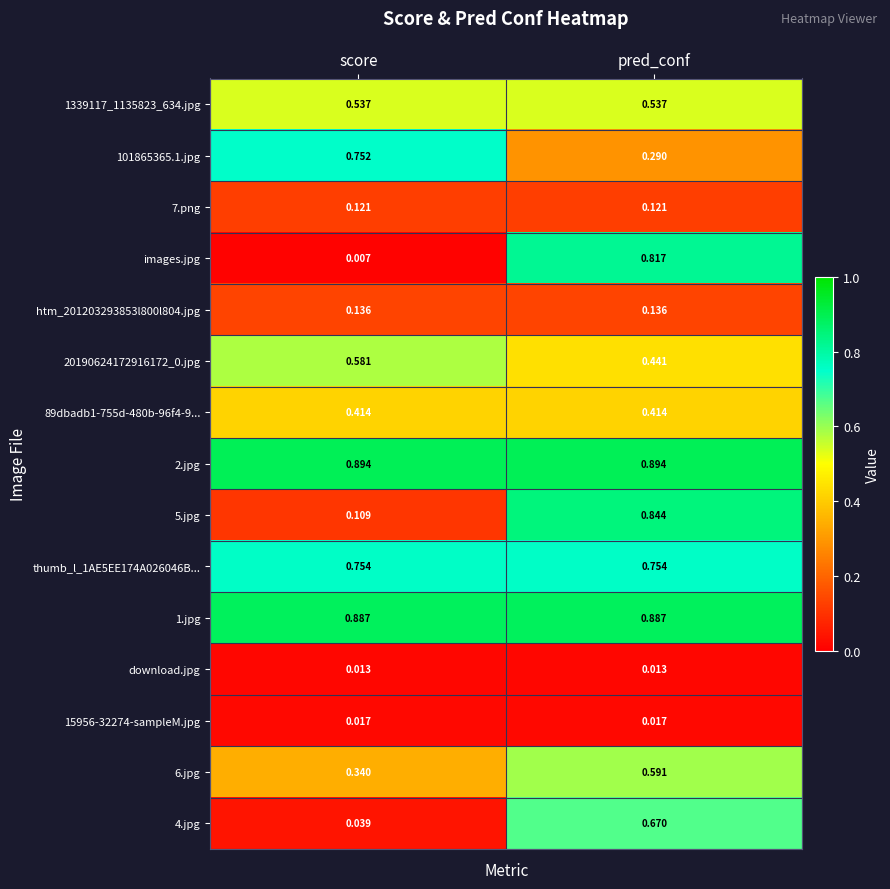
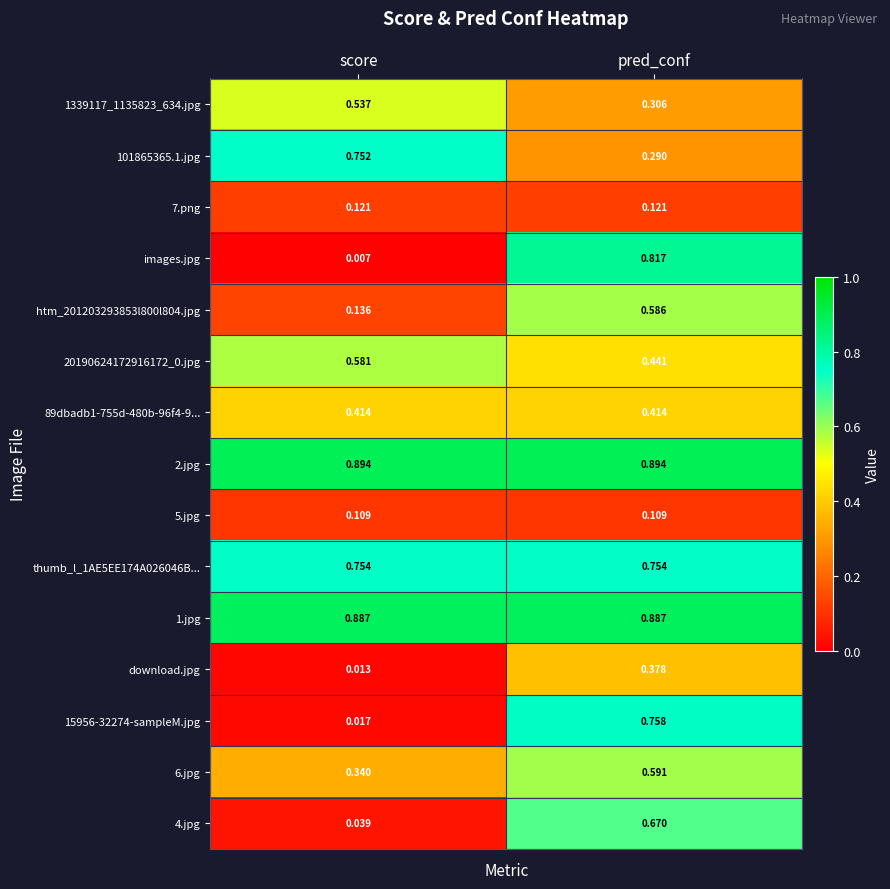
  {
    "1339117_1135823_634.jpg": {
      "score": 0.537,
-     "pred_conf": 0.537
+     "pred_conf": 0.306
    },
    "101865365.1.jpg": {
      "score": 0.752,
      "pred_conf": 0.290
    },
    "7.png": {
      "score": 0.121,
      "pred_conf": 0.121
    },
    "images.jpg": {
      "score": 0.007,
      "pred_conf": 0.817
    },
    "htm_201203293853l800l804.jpg": {
      "score": 0.136,
-     "pred_conf": 0.136
+     "pred_conf": 0.586
    },
    "20190624172916172_0.jpg": {
      "score": 0.581,
      "pred_conf": 0.441
    },
    "89dbadb1-755d-480b-96f4-9...": {
      "score": 0.414,
      "pred_conf": 0.414
    },
    "2.jpg": {
      "score": 0.894,
      "pred_conf": 0.894
    },
    "5.jpg": {
      "score": 0.109,
-     "pred_conf": 0.844
+     "pred_conf": 0.109
    },
    "thumb_l_1AE5EE174A026046B...": {
      "score": 0.754,
      "pred_conf": 0.754
    },
    "1.jpg": {
      "score": 0.887,
      "pred_conf": 0.887
    },
    "download.jpg": {
      "score": 0.013,
-     "pred_conf": 0.013
+     "pred_conf": 0.378
    },
    "15956-32274-sampleM.jpg": {
      "score": 0.017,
-     "pred_conf": 0.017
+     "pred_conf": 0.758
    },
    "6.jpg": {
      "score": 0.340,
      "pred_conf": 0.591
    },
    "4.jpg": {
      "score": 0.039,
      "pred_conf": 0.670
    }
  }
